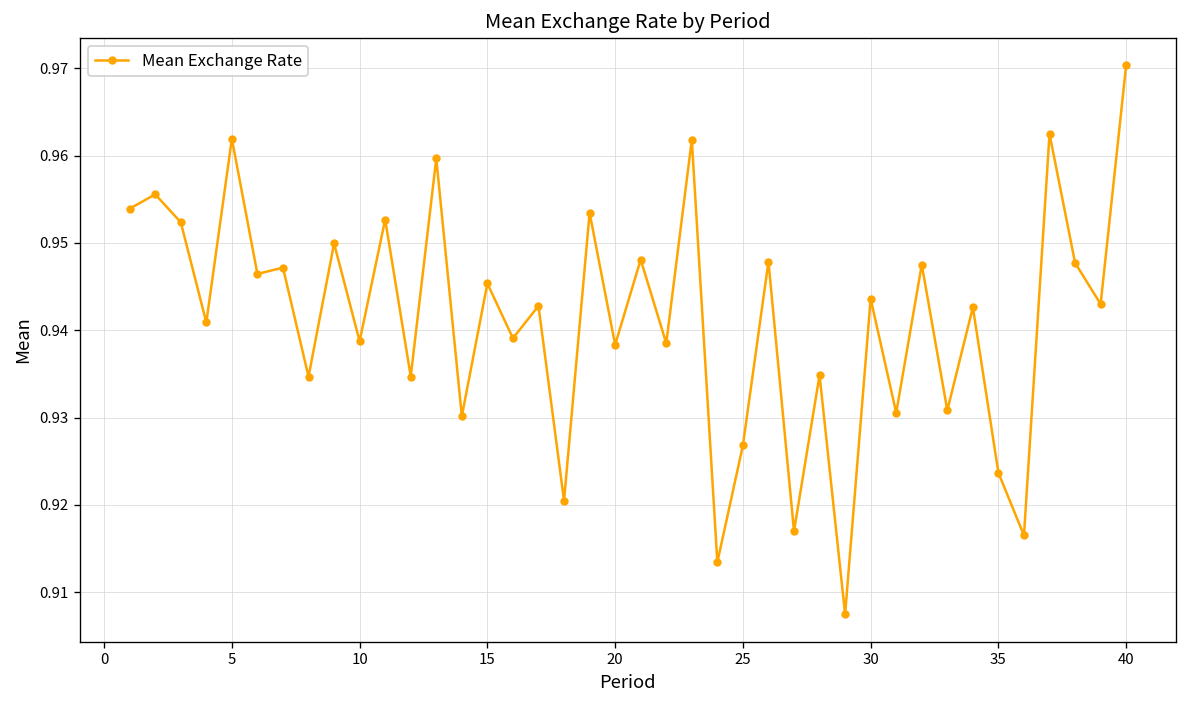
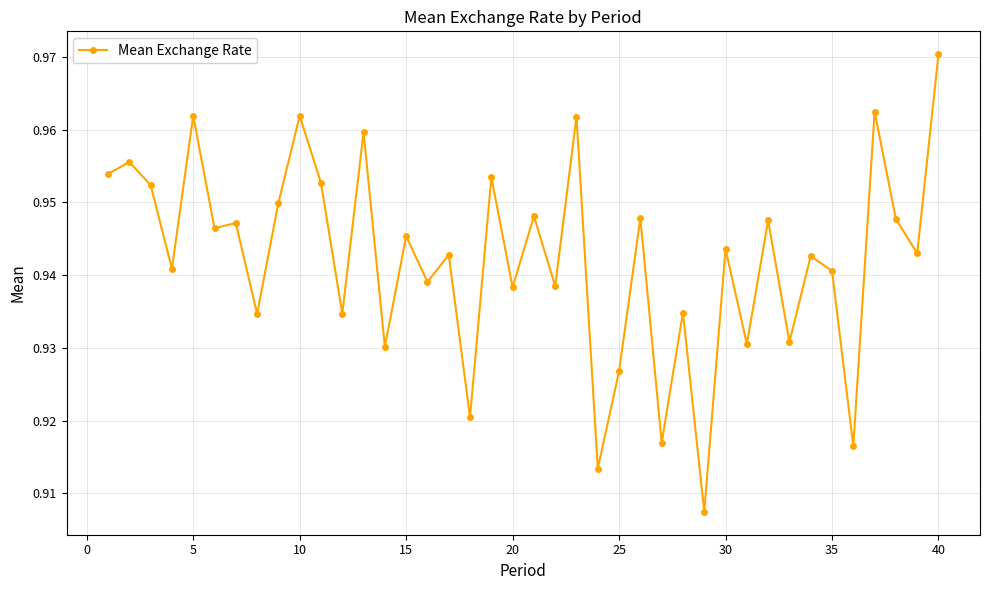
  {
    "5": 0.962,
-   "10": 0.939,
+   "10": 0.962,
    "15": 0.945,
    "20": 0.938,
    "25": 0.927,
    "30": 0.944,
-   "35": 0.924,
+   "35": 0.941,
    "40": 0.970
  }
